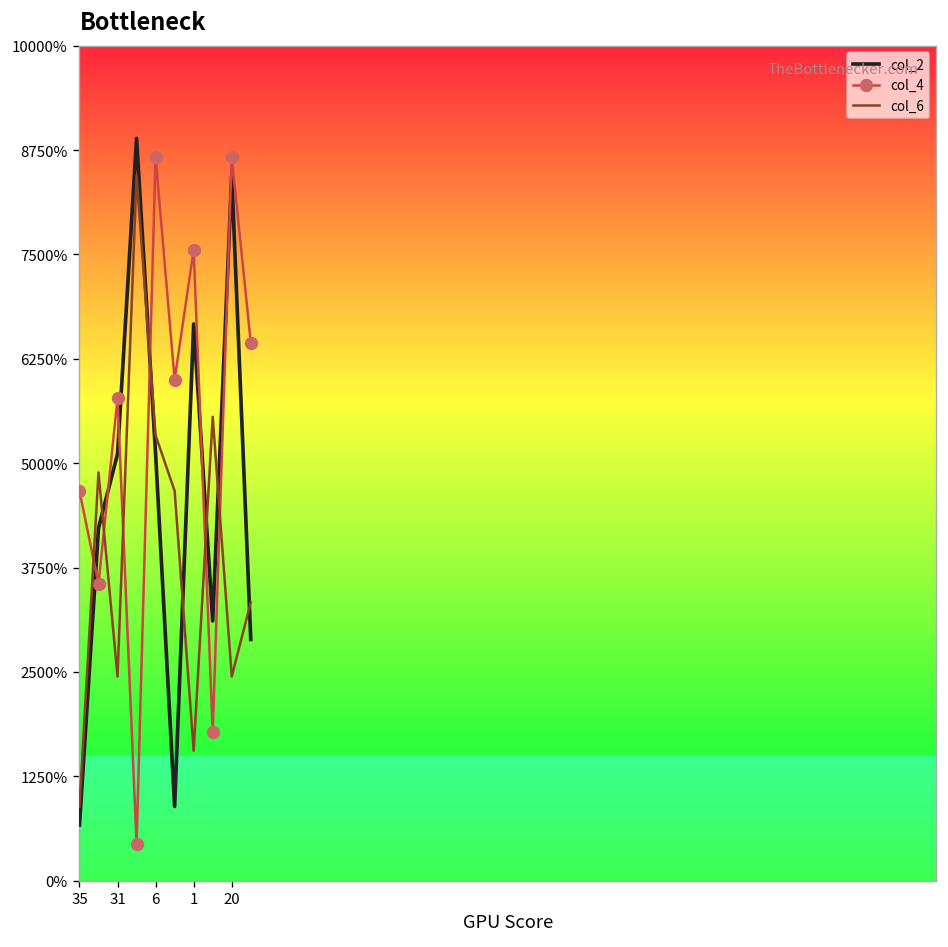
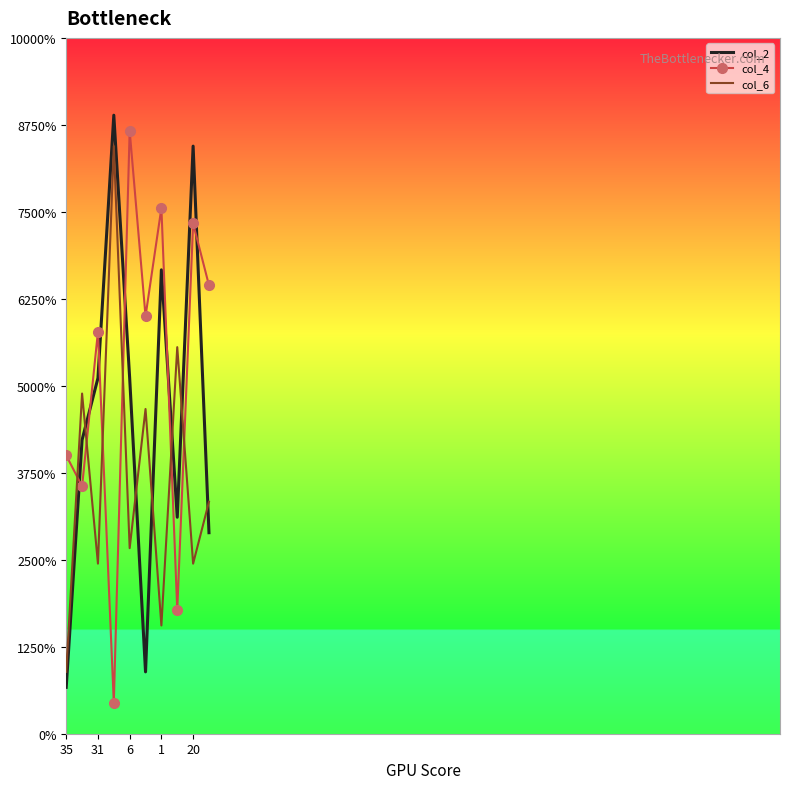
  {
    "col_2": {
      "35": "700%",
      "31": "5100%",
      "6": "5100%",
      "20": "8400%"
    },
    "col_4": {
-     "35": "4700%",
+     "35": "4000%",
      "31": "5800%",
      "6": "8700%",
-     "20": "8700%"
+     "20": "7300%"
    },
    "col_6": {
      "35": "900%",
      "31": "2400%",
-     "6": "5300%",
+     "6": "2700%",
      "20": "2400%"
    }
  }
